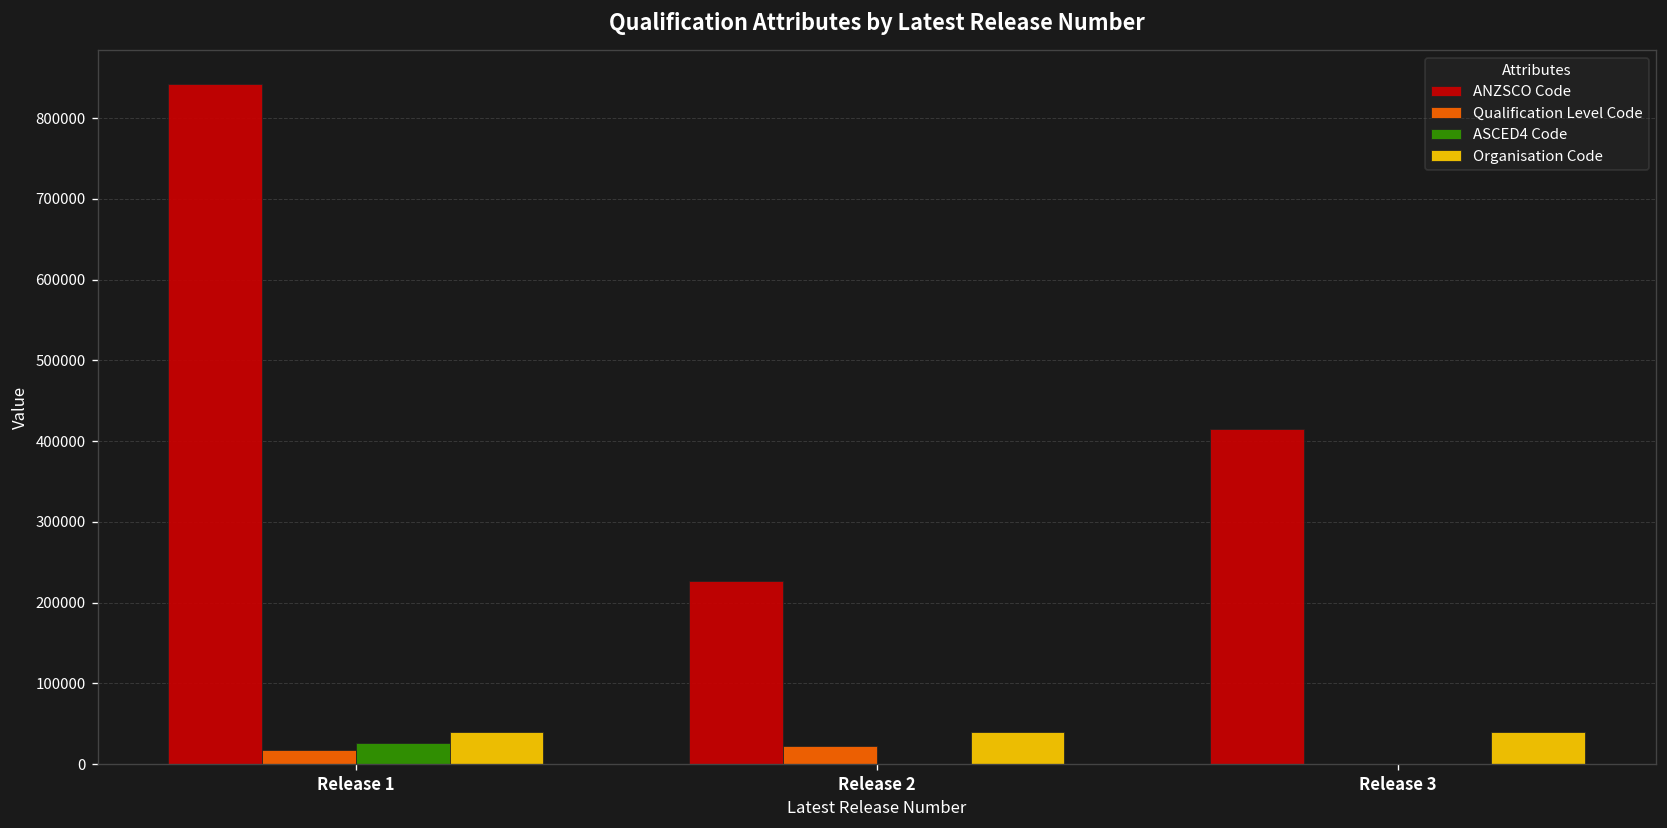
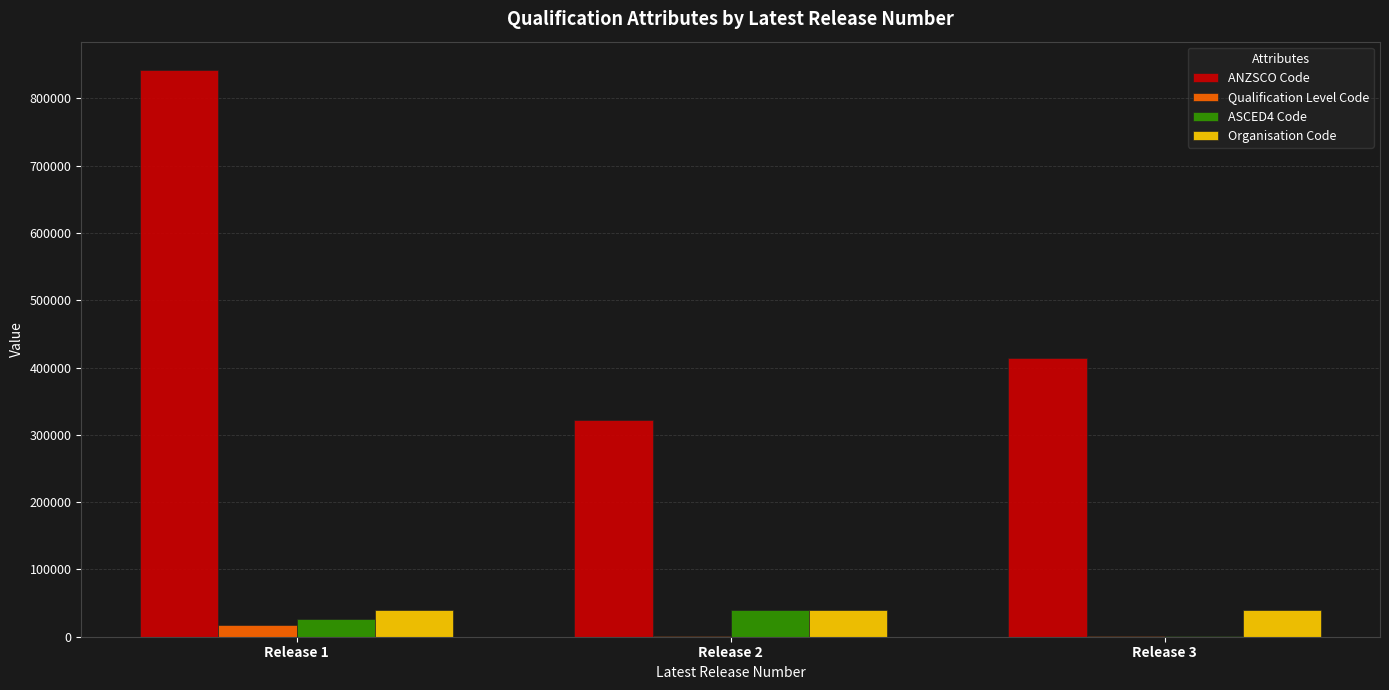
  {
    "ANZSCO Code": {
      "Release 1": 840000,
-     "Release 2": 230000,
+     "Release 2": 320000,
      "Release 3": 410000
    },
    "Qualification Level Code": {
      "Release 1": 20000,
-     "Release 2": 20000
+     "Release 2": 0
    },
    "ASCED4 Code": {
      "Release 1": 30000,
-     "Release 2": 0
+     "Release 2": 40000
    },
    "Organisation Code": {
      "Release 1": 40000,
      "Release 2": 40000,
      "Release 3": 40000
    }
  }
